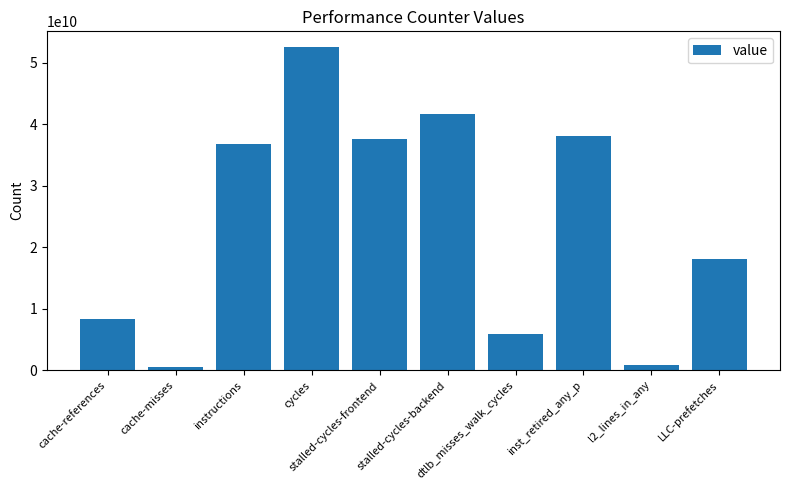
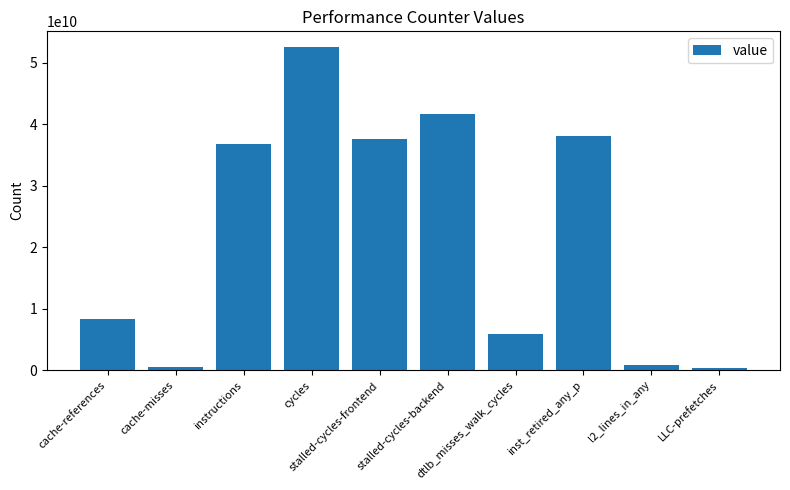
  {
    "cache-references": 8000000000,
    "cache-misses": 1000000000,
    "instructions": 37000000000,
    "cycles": 52000000000,
    "stalled-cycles-frontend": 38000000000,
    "stalled-cycles-backend": 42000000000,
    "dtlb_misses_walk_cycles": 6000000000,
    "inst_retired_any_p": 38000000000,
    "l2_lines_in_any": 1000000000,
-   "LLC-prefetches": 18000000000
+   "LLC-prefetches": 0
  }
